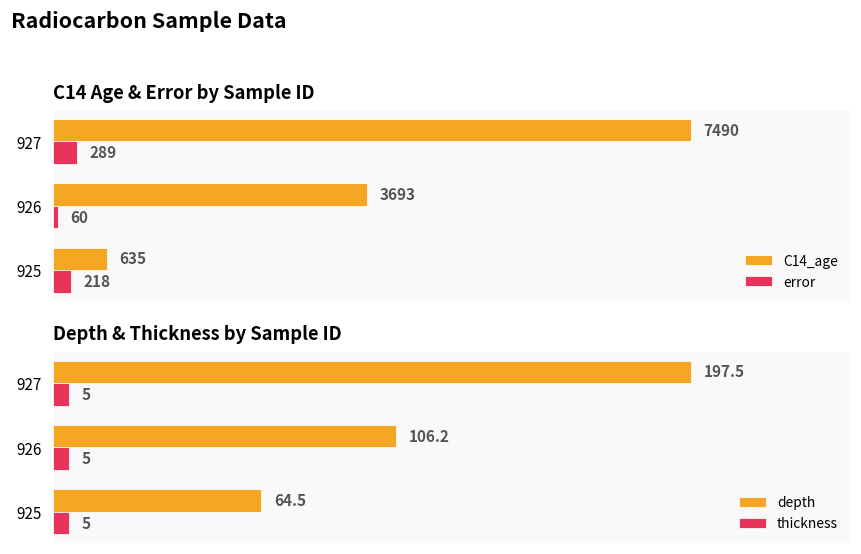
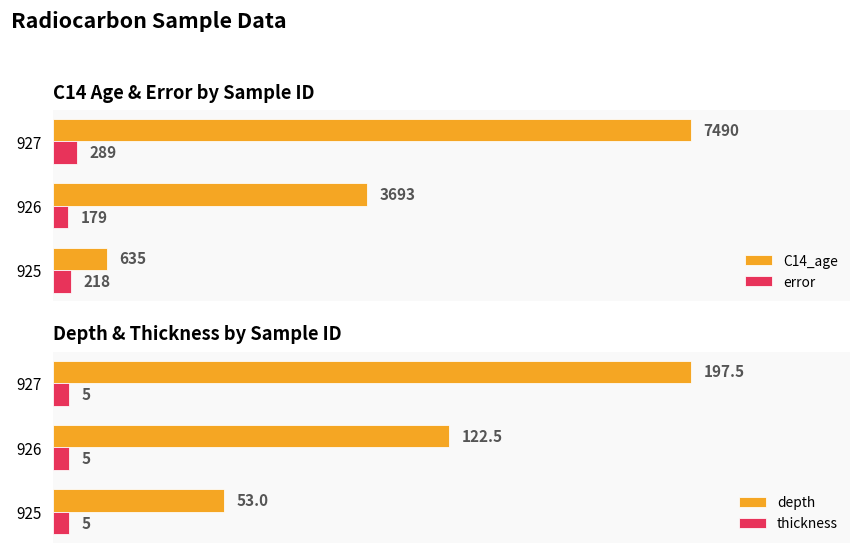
  {
    "C14 Age & Error by Sample ID": {
      "C14_age": {
        "927": 7490,
        "926": 3693,
        "925": 635
      },
      "error": {
        "927": 289,
-       "926": 60,
+       "926": 179,
        "925": 218
      }
    },
    "Depth & Thickness by Sample ID": {
      "depth": {
        "927": 197.5,
-       "926": 106.2,
-       "925": 64.5
+       "926": 122.5,
+       "925": 53.0
      },
      "thickness": {
        "927": 5,
        "926": 5,
        "925": 5
      }
    }
  }
